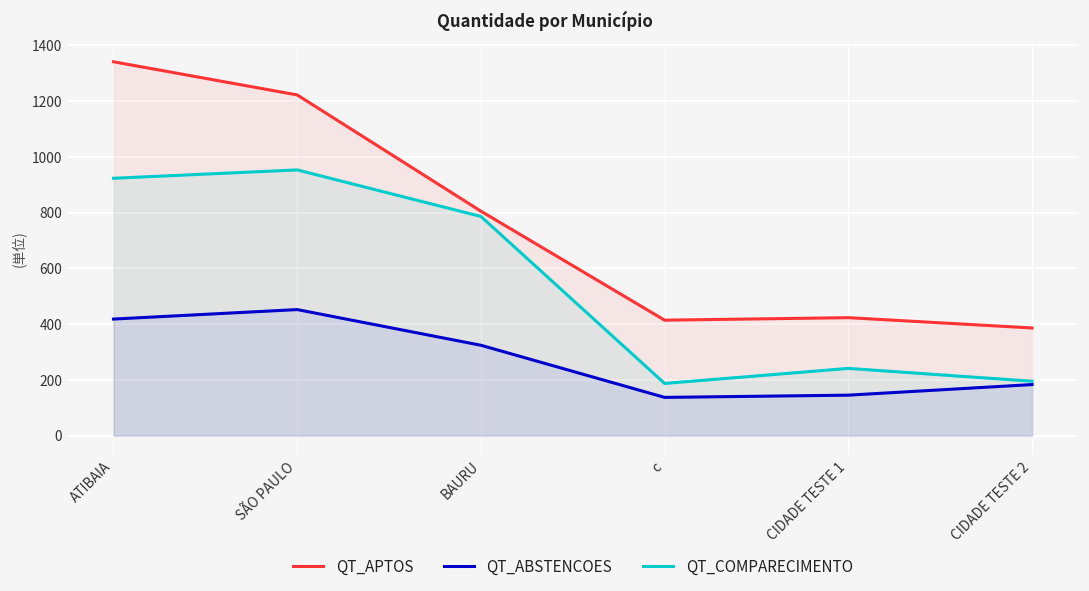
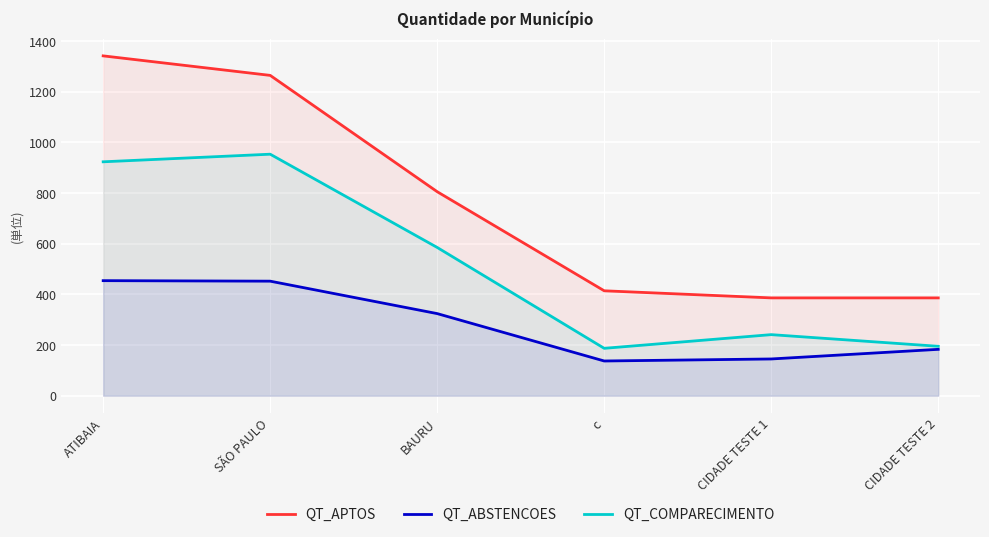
  {
    "QT_APTOS": {
      "ATIBAIA": 1340,
-     "SÃO PAULO": 1220,
+     "SÃO PAULO": 1260,
      "BAURU": 810,
      "c": 410,
-     "CIDADE TESTE 1": 420,
+     "CIDADE TESTE 1": 390,
      "CIDADE TESTE 2": 390
    },
    "QT_ABSTENCOES": {
-     "ATIBAIA": 420,
+     "ATIBAIA": 450,
      "SÃO PAULO": 450,
      "BAURU": 320,
      "c": 140,
      "CIDADE TESTE 1": 150,
      "CIDADE TESTE 2": 180
    },
    "QT_COMPARECIMENTO": {
      "ATIBAIA": 920,
      "SÃO PAULO": 950,
-     "BAURU": 790,
+     "BAURU": 590,
      "c": 190,
      "CIDADE TESTE 1": 240,
      "CIDADE TESTE 2": 200
    }
  }
